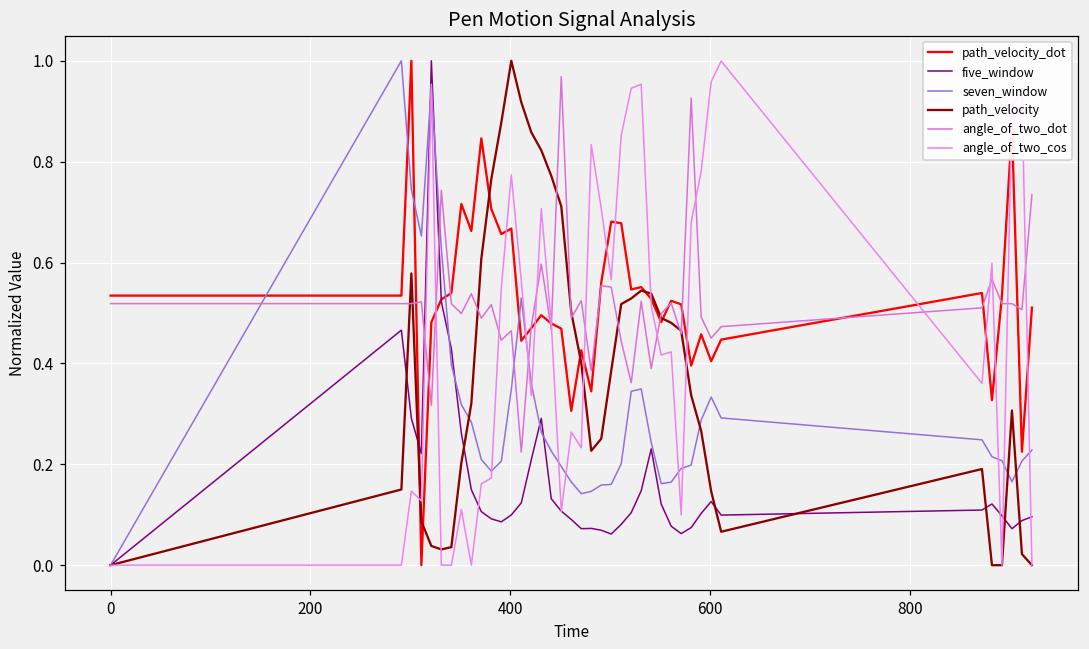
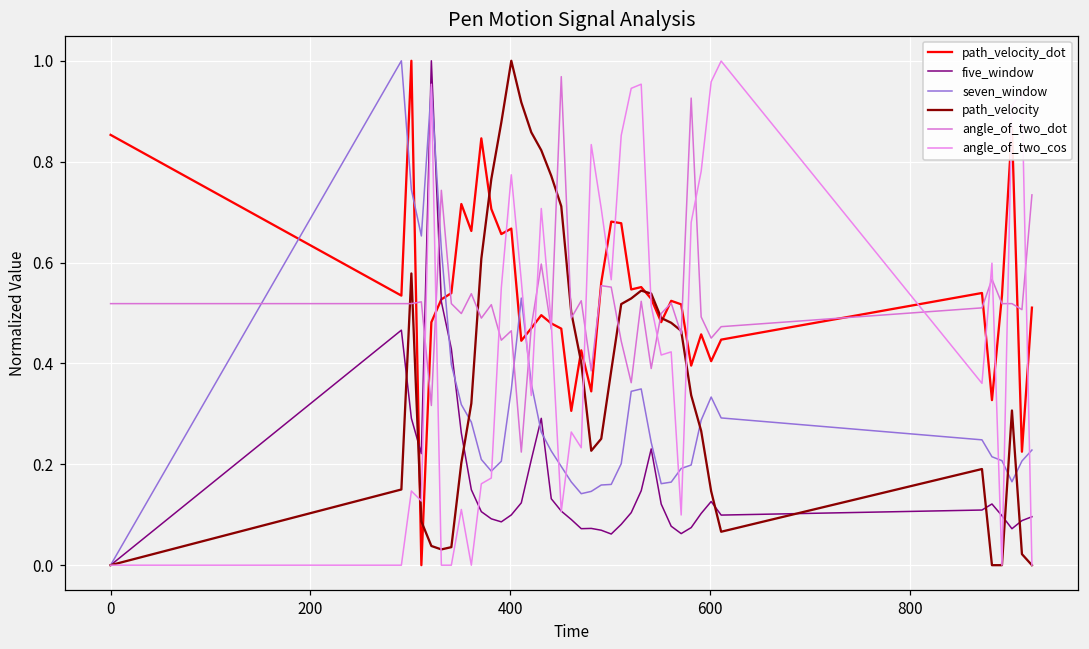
  {
    "path_velocity_dot": {
-     "0": 0.53
+     "0": 0.85
    }
  }
